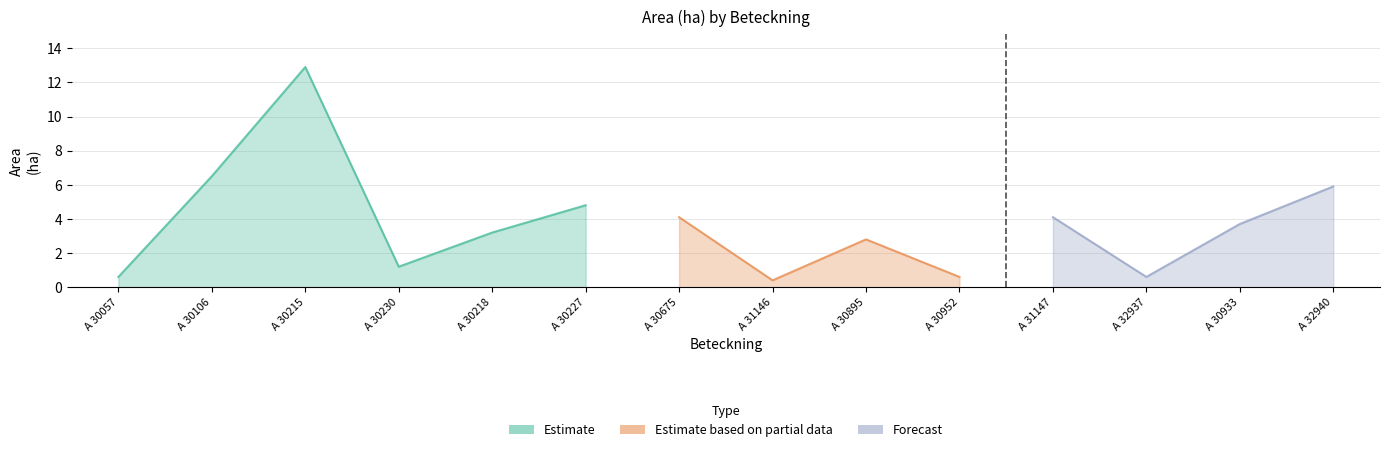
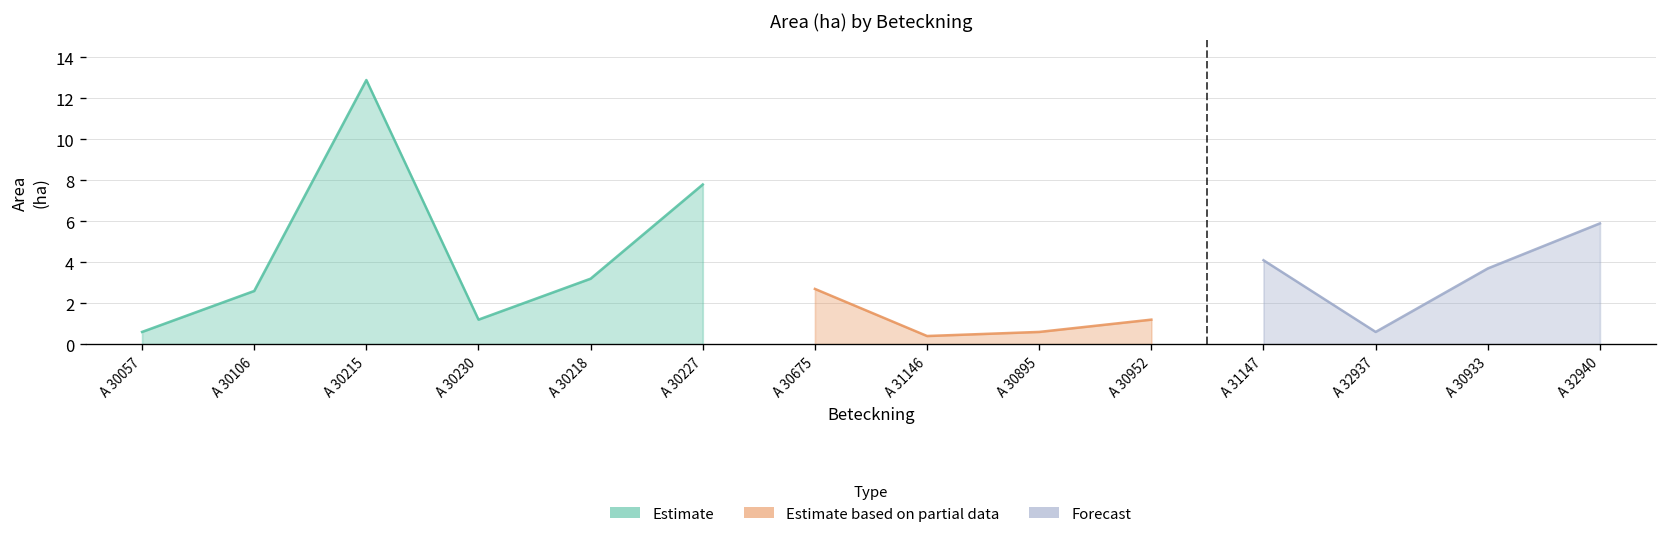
  {
    "Estimate": {
      "A 30057": 0.6,
-     "A 30106": 6.5,
+     "A 30106": 2.6,
      "A 30215": 12.9,
      "A 30230": 1.2,
      "A 30218": 3.2,
-     "A 30227": 4.8
+     "A 30227": 7.8
    },
    "Estimate based on partial data": {
-     "A 30675": 4.1,
+     "A 30675": 2.7,
      "A 31146": 0.4,
-     "A 30895": 2.8,
-     "A 30952": 0.6
+     "A 30895": 0.6,
+     "A 30952": 1.2
    },
    "Forecast": {
      "A 31147": 4.1,
      "A 32937": 0.6,
      "A 30933": 3.7,
      "A 32940": 5.9
    }
  }
